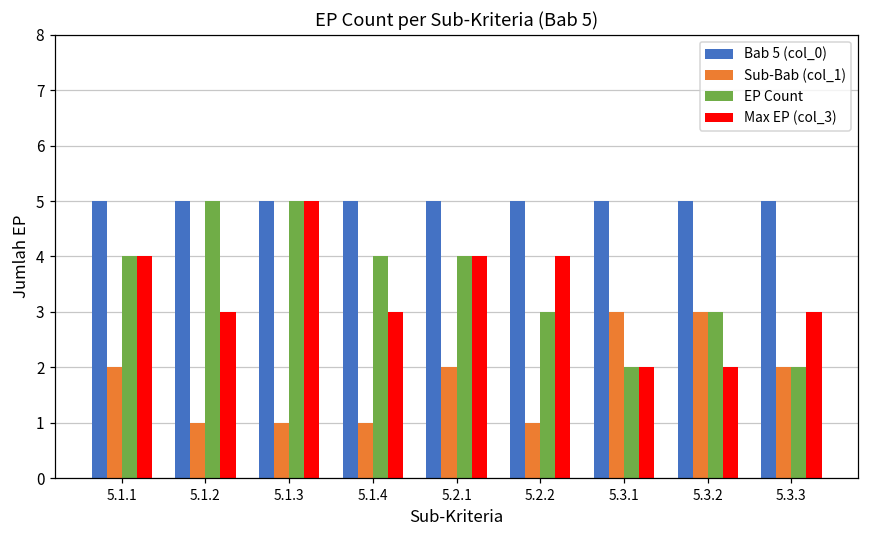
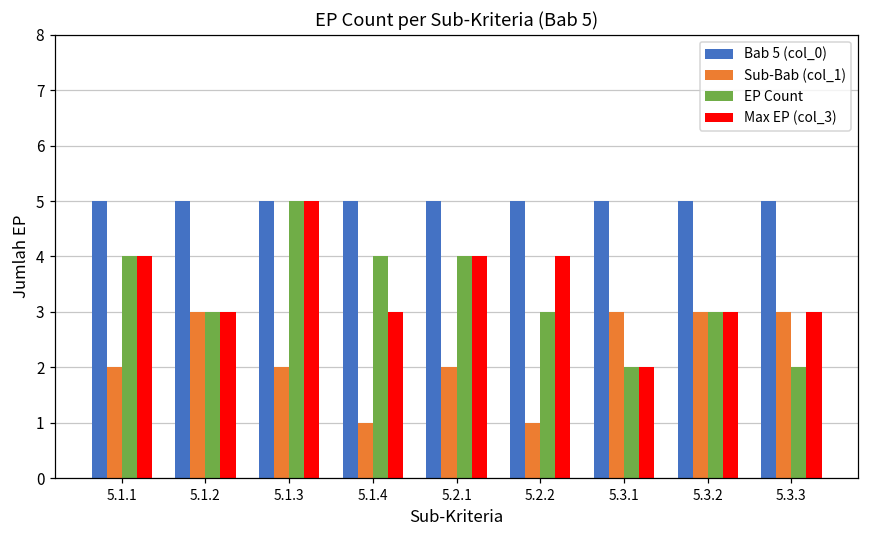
  {
    "Bab 5 (col_0)": {
      "5.1.1": 5,
      "5.1.2": 5,
      "5.1.3": 5,
      "5.1.4": 5,
      "5.2.1": 5,
      "5.2.2": 5,
      "5.3.1": 5,
      "5.3.2": 5,
      "5.3.3": 5
    },
    "Sub-Bab (col_1)": {
      "5.1.1": 2,
-     "5.1.2": 1,
-     "5.1.3": 1,
+     "5.1.2": 3,
+     "5.1.3": 2,
      "5.1.4": 1,
      "5.2.1": 2,
      "5.2.2": 1,
      "5.3.1": 3,
      "5.3.2": 3,
-     "5.3.3": 2
+     "5.3.3": 3
    },
    "EP Count": {
      "5.1.1": 4,
-     "5.1.2": 5,
+     "5.1.2": 3,
      "5.1.3": 5,
      "5.1.4": 4,
      "5.2.1": 4,
      "5.2.2": 3,
      "5.3.1": 2,
      "5.3.2": 3,
      "5.3.3": 2
    },
    "Max EP (col_3)": {
      "5.1.1": 4,
      "5.1.2": 3,
      "5.1.3": 5,
      "5.1.4": 3,
      "5.2.1": 4,
      "5.2.2": 4,
      "5.3.1": 2,
-     "5.3.2": 2,
+     "5.3.2": 3,
      "5.3.3": 3
    }
  }
